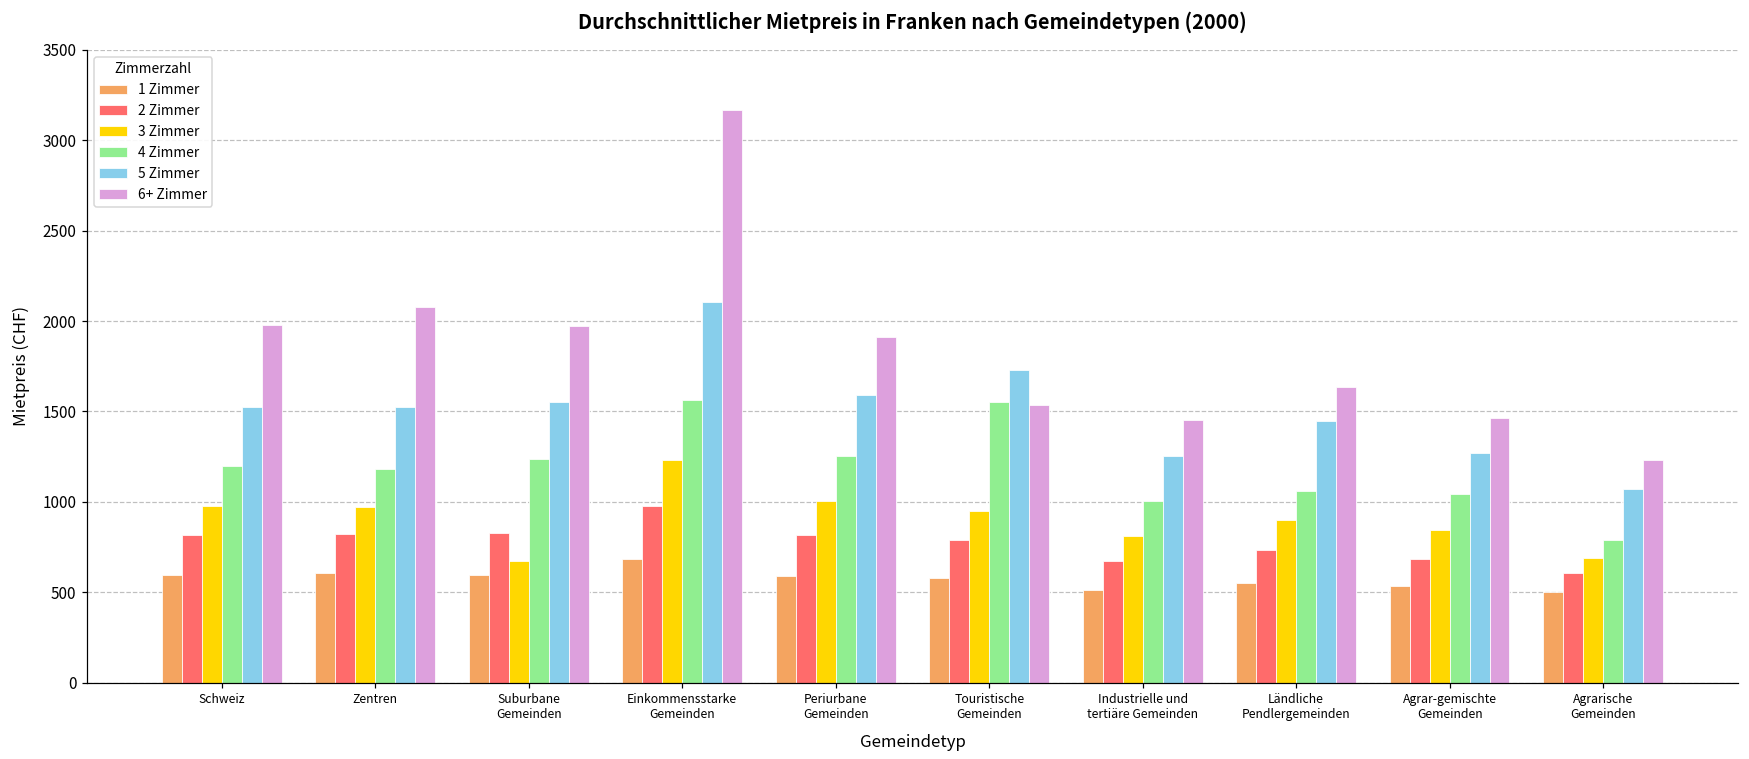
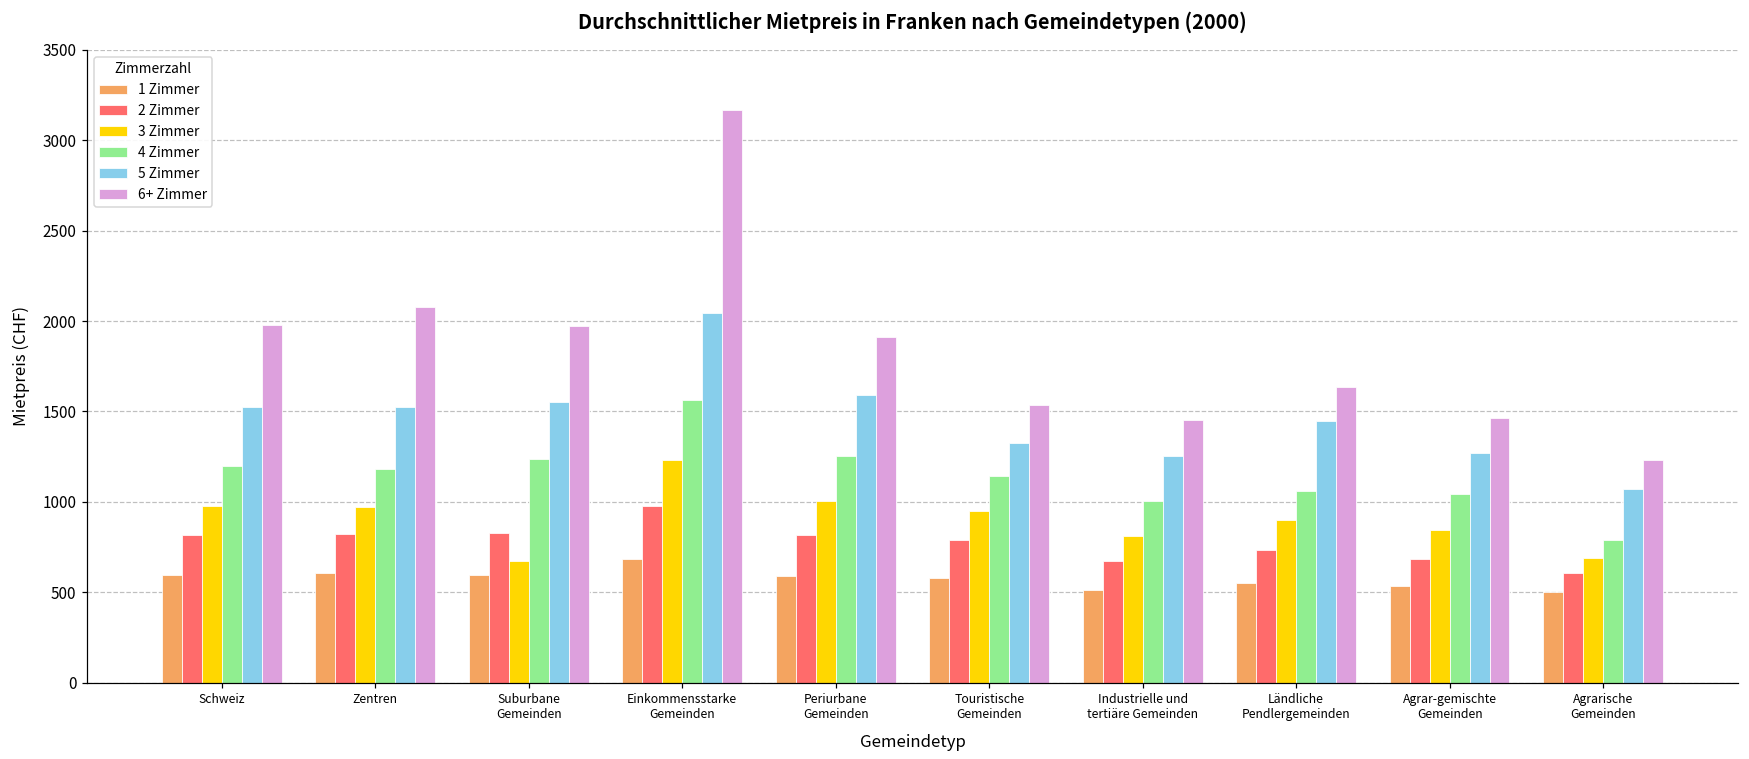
  {
    "3 Zimmer": {
      "Schweiz": 980,
      "Zentren": 970,
      "Suburbane Gemeinden": 670,
      "Einkommensstarke Gemeinden": 1230,
      "Periurbane Gemeinden": 1000,
      "Touristische Gemeinden": 950,
      "Industrielle und tertiäre Gemeinden": 810,
      "Ländliche Pendlergemeinden": 900,
      "Agrar-gemischte Gemeinden": 840,
      "Agrarische Gemeinden": 690
    },
    "4 Zimmer": {
      "Schweiz": 1200,
      "Zentren": 1180,
      "Suburbane Gemeinden": 1240,
      "Einkommensstarke Gemeinden": 1560,
      "Periurbane Gemeinden": 1260,
-     "Touristische Gemeinden": 1550,
+     "Touristische Gemeinden": 1140,
      "Industrielle und tertiäre Gemeinden": 1000,
      "Ländliche Pendlergemeinden": 1060,
      "Agrar-gemischte Gemeinden": 1040,
      "Agrarische Gemeinden": 790
    },
    "5 Zimmer": {
      "Schweiz": 1530,
      "Zentren": 1530,
      "Suburbane Gemeinden": 1550,
-     "Einkommensstarke Gemeinden": 2100,
+     "Einkommensstarke Gemeinden": 2040,
      "Periurbane Gemeinden": 1590,
-     "Touristische Gemeinden": 1730,
+     "Touristische Gemeinden": 1330,
      "Industrielle und tertiäre Gemeinden": 1260,
      "Ländliche Pendlergemeinden": 1450,
      "Agrar-gemischte Gemeinden": 1270,
      "Agrarische Gemeinden": 1070
    },
    "6+ Zimmer": {
      "Schweiz": 1980,
      "Zentren": 2080,
      "Suburbane Gemeinden": 1970,
      "Einkommensstarke Gemeinden": 3170,
      "Periurbane Gemeinden": 1910,
      "Touristische Gemeinden": 1540,
      "Industrielle und tertiäre Gemeinden": 1450,
      "Ländliche Pendlergemeinden": 1640,
      "Agrar-gemischte Gemeinden": 1470,
      "Agrarische Gemeinden": 1230
    }
  }
